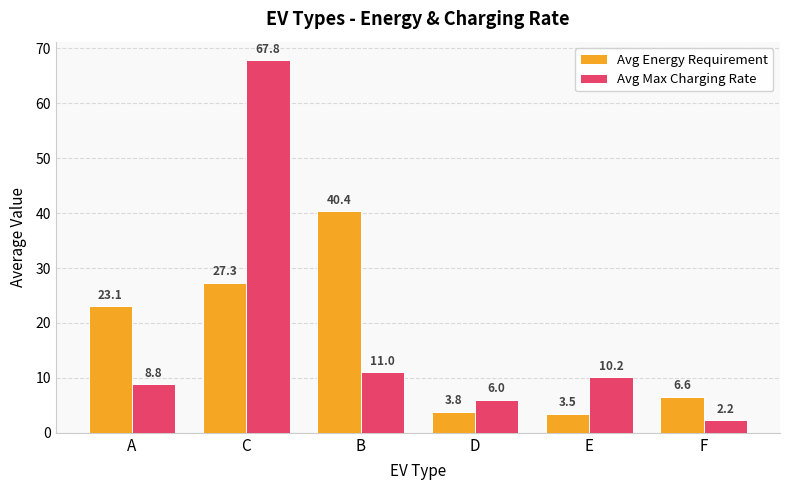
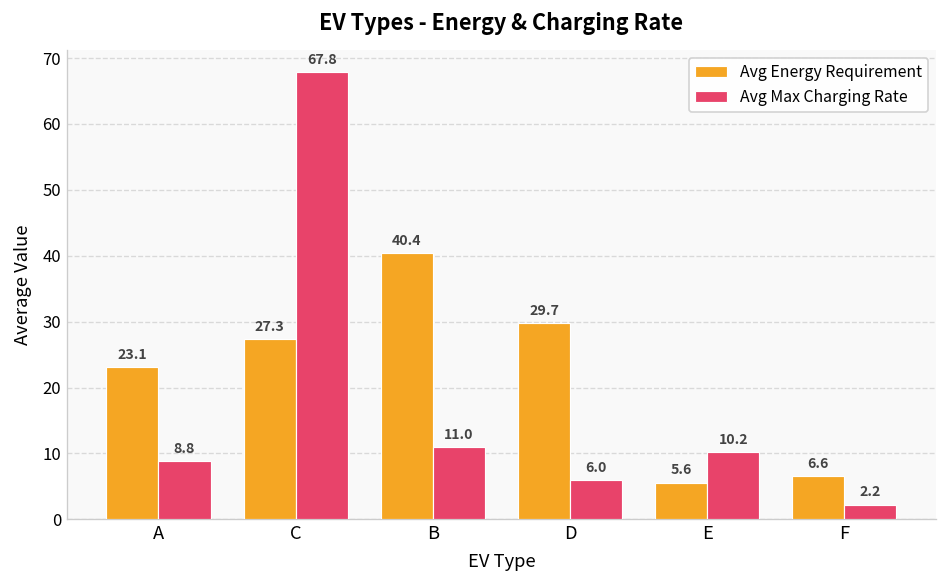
  {
    "Avg Energy Requirement": {
      "A": 23.1,
      "C": 27.3,
      "B": 40.4,
-     "D": 3.8,
-     "E": 3.5,
+     "D": 29.7,
+     "E": 5.6,
      "F": 6.6
    },
    "Avg Max Charging Rate": {
      "A": 8.8,
      "C": 67.8,
      "B": 11.0,
      "D": 6.0,
      "E": 10.2,
      "F": 2.2
    }
  }
